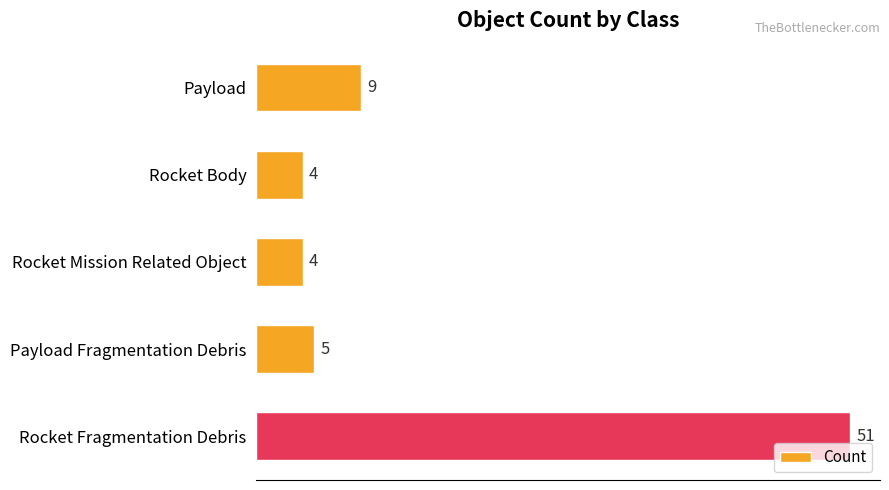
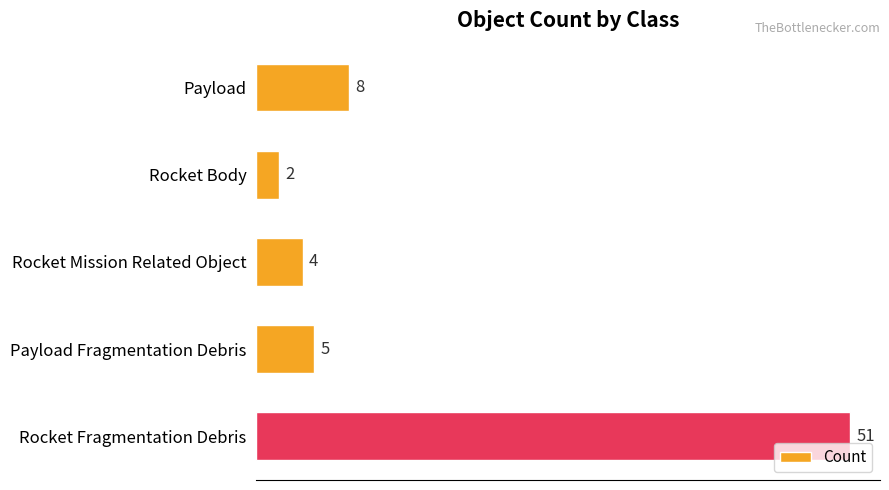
  {
-   "Payload": 9,
-   "Rocket Body": 4,
+   "Payload": 8,
+   "Rocket Body": 2,
    "Rocket Mission Related Object": 4,
    "Payload Fragmentation Debris": 5
  }
